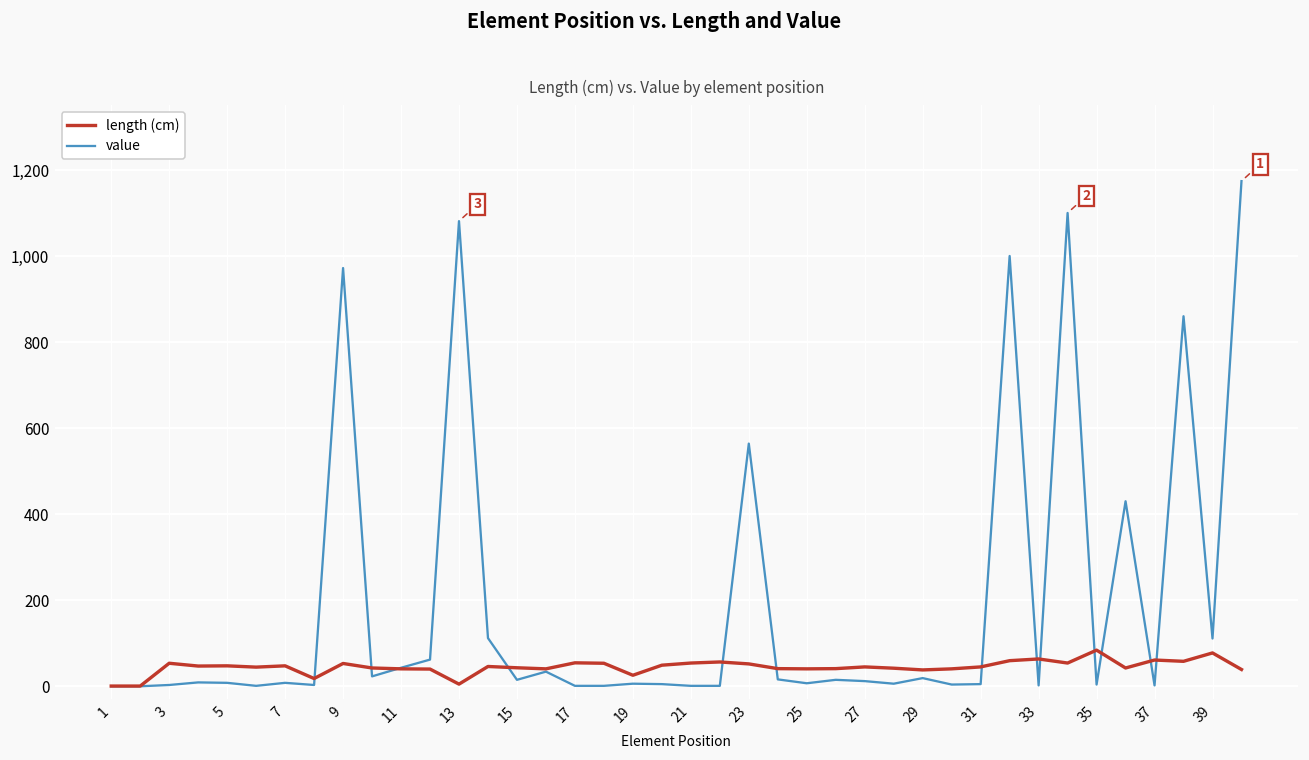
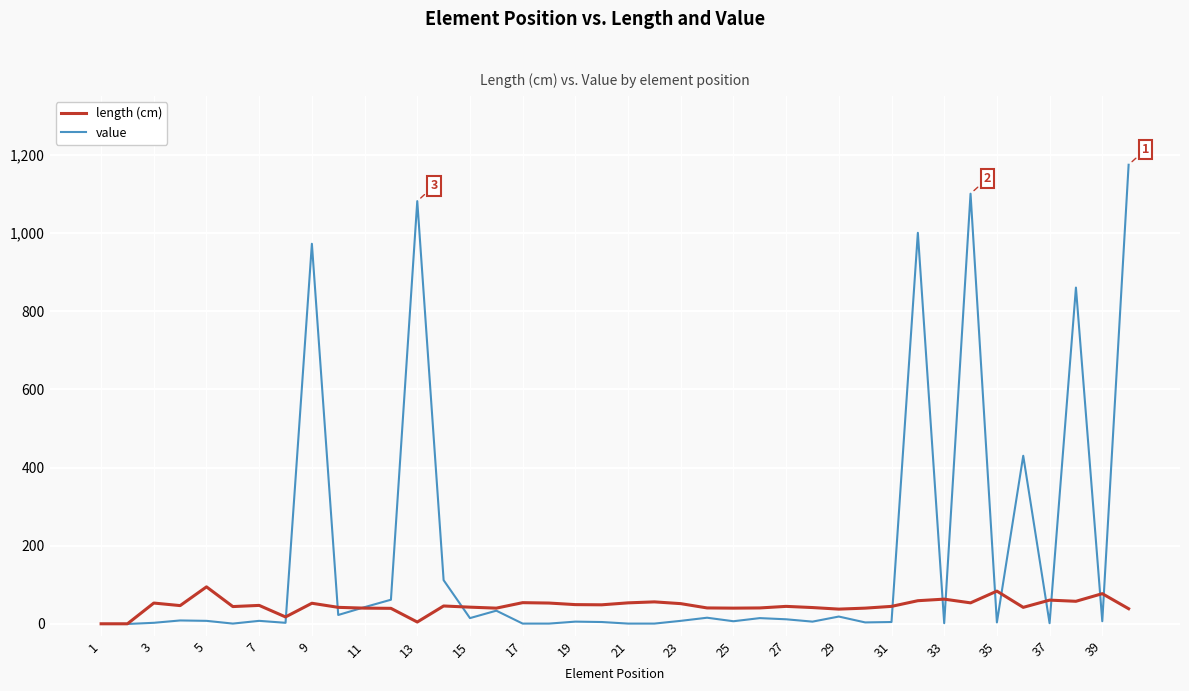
  {
    "length (cm)": {
      "3": 50,
-     "5": 50,
+     "5": 90,
      "7": 50,
      "9": 50,
      "13": 10,
      "15": 40,
      "17": 50,
-     "19": 30,
+     "19": 50,
      "21": 50,
      "23": 50,
      "25": 40,
      "27": 50,
      "29": 40,
      "31": 50,
      "33": 60,
      "35": 80,
      "37": 60,
      "39": 80
    },
    "value": {
      "3": 0,
      "5": 10,
      "7": 10,
      "9": 970,
      "15": 20,
      "17": 0,
      "19": 10,
      "21": 0,
-     "23": 560,
+     "23": 10,
      "25": 10,
      "27": 10,
      "29": 20,
      "31": 10,
      "33": 0,
      "35": 0,
      "37": 0,
-     "39": 110
+     "39": 10
    }
  }
